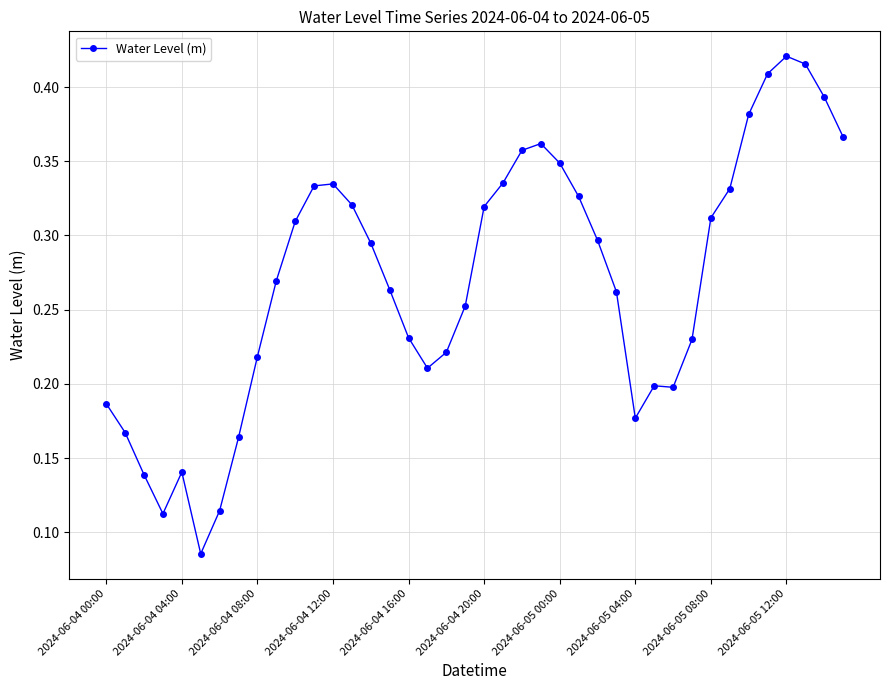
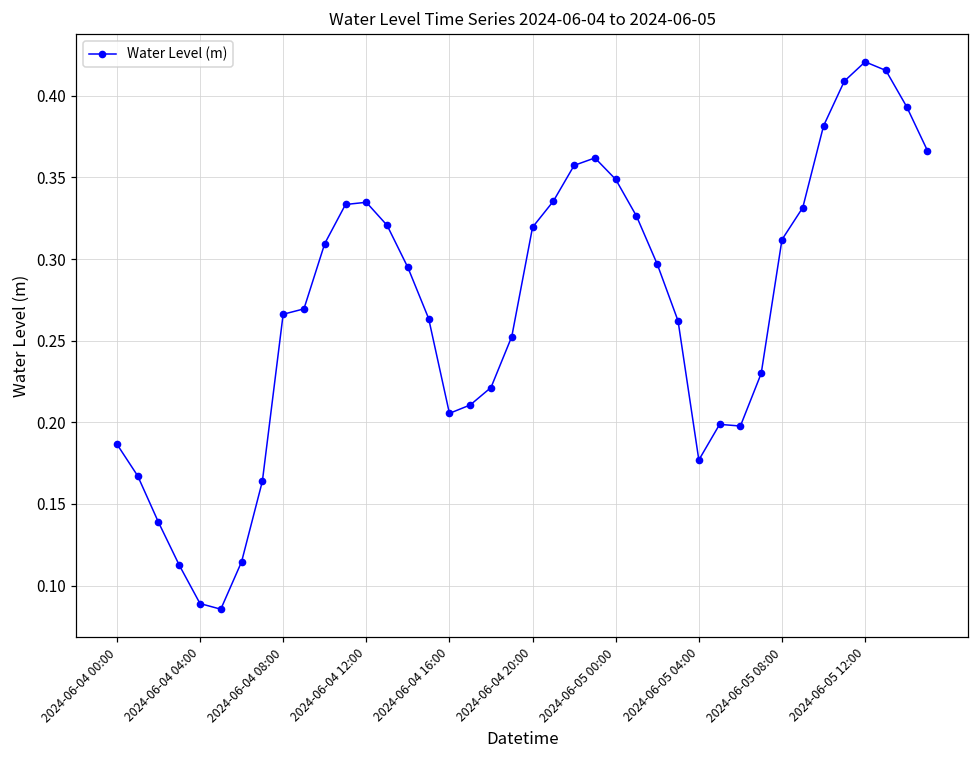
  {
    "2024-06-04 00:00": 0.187,
-   "2024-06-04 04:00": 0.141,
-   "2024-06-04 08:00": 0.218,
+   "2024-06-04 04:00": 0.089,
+   "2024-06-04 08:00": 0.266,
    "2024-06-04 12:00": 0.335,
-   "2024-06-04 16:00": 0.231,
+   "2024-06-04 16:00": 0.205,
    "2024-06-04 20:00": 0.319,
    "2024-06-05 00:00": 0.349,
    "2024-06-05 04:00": 0.177,
    "2024-06-05 08:00": 0.312,
    "2024-06-05 12:00": 0.421
  }
